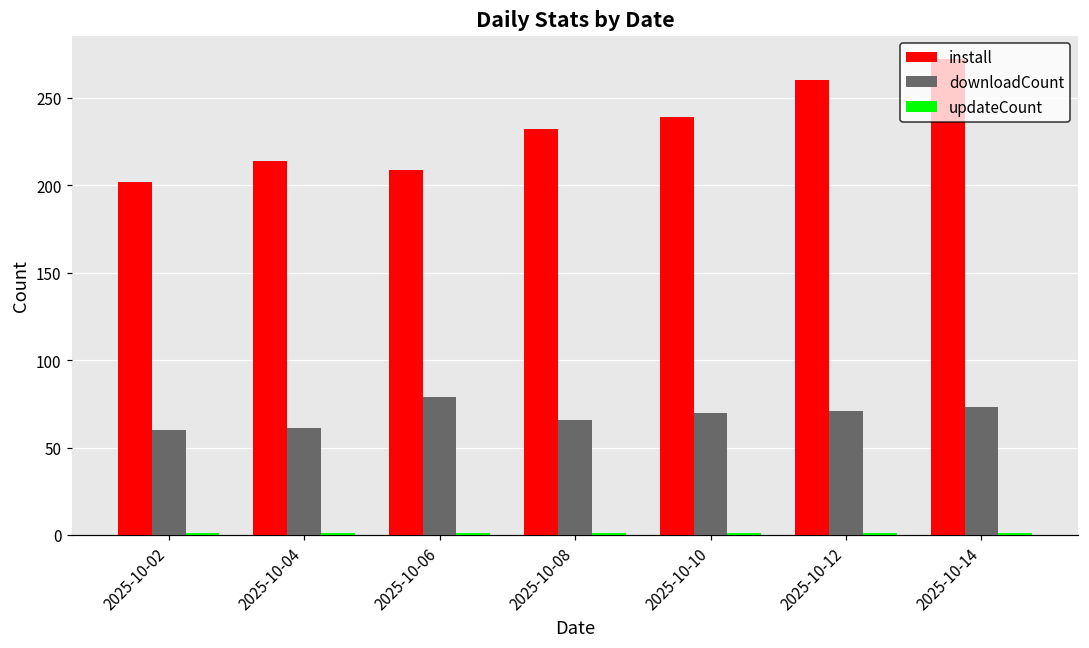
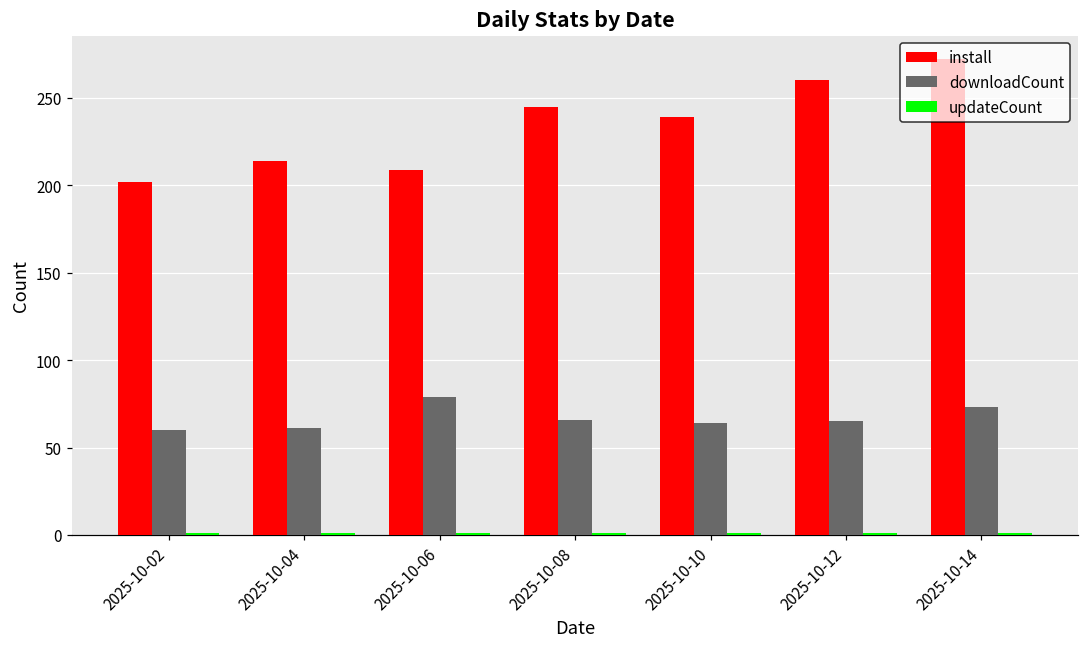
  {
    "install": {
      "2025-10-02": 202,
      "2025-10-04": 214,
      "2025-10-06": 209,
-     "2025-10-08": 232,
+     "2025-10-08": 245,
      "2025-10-10": 239,
      "2025-10-12": 260
    },
    "downloadCount": {
      "2025-10-02": 60,
      "2025-10-04": 61,
      "2025-10-06": 79,
      "2025-10-08": 66,
-     "2025-10-10": 70,
-     "2025-10-12": 71,
+     "2025-10-10": 64,
+     "2025-10-12": 65,
      "2025-10-14": 73
    }
  }
